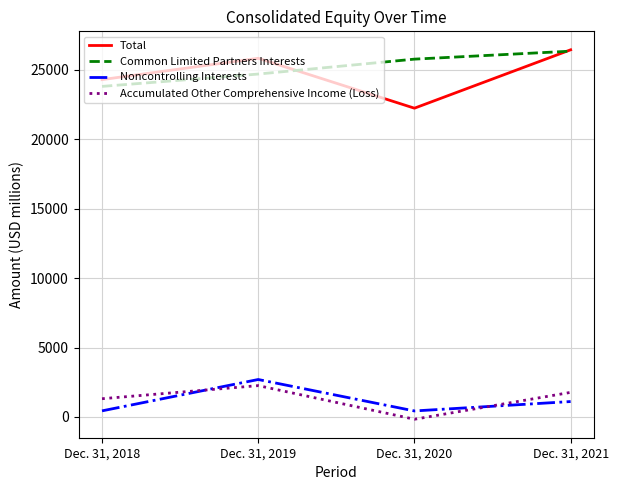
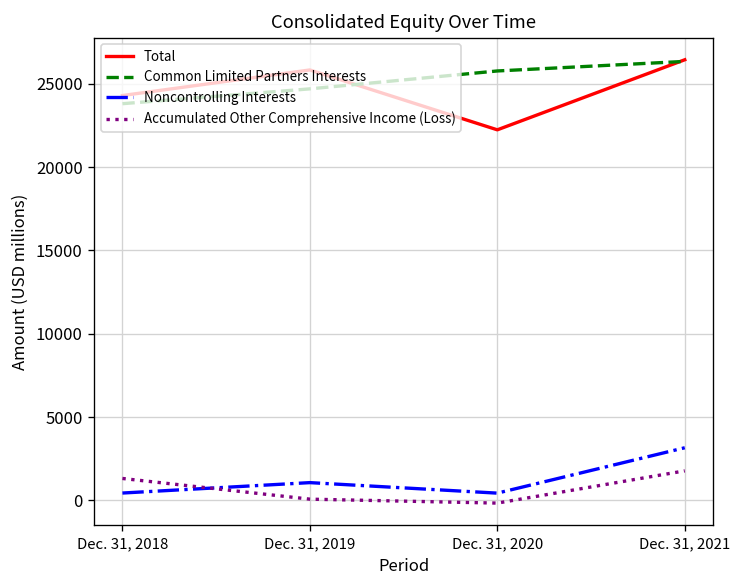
  {
    "Total": {
      "Dec. 31, 2020": 22200
    },
    "Common Limited Partners Interests": {
      "Dec. 31, 2020": 25800
    },
    "Noncontrolling Interests": {
      "Dec. 31, 2018": 400,
-     "Dec. 31, 2019": 2700,
+     "Dec. 31, 2019": 1100,
      "Dec. 31, 2020": 400,
-     "Dec. 31, 2021": 1100
+     "Dec. 31, 2021": 3200
    },
    "Accumulated Other Comprehensive Income (Loss)": {
      "Dec. 31, 2018": 1300,
-     "Dec. 31, 2019": 2300,
+     "Dec. 31, 2019": 100,
      "Dec. 31, 2020": -200,
      "Dec. 31, 2021": 1800
    }
  }
